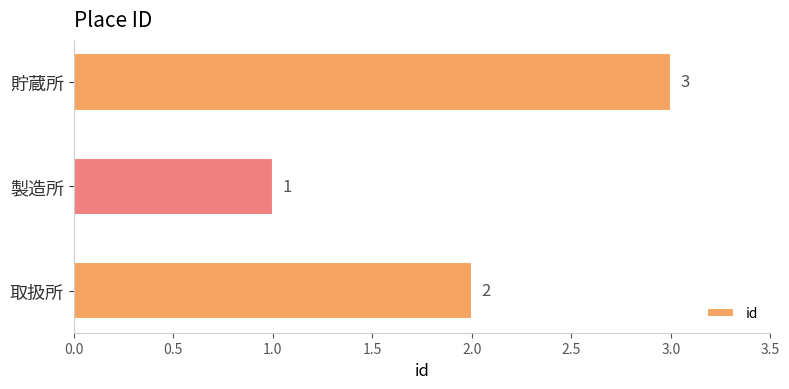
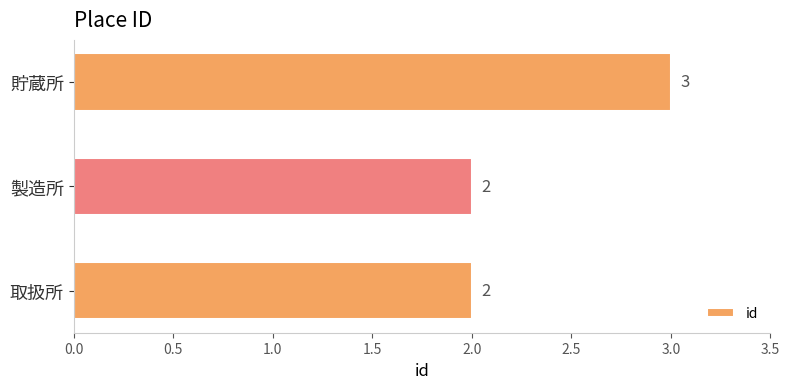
  {
    "貯蔵所": 3,
-   "製造所": 1,
+   "製造所": 2,
    "取扱所": 2
  }
